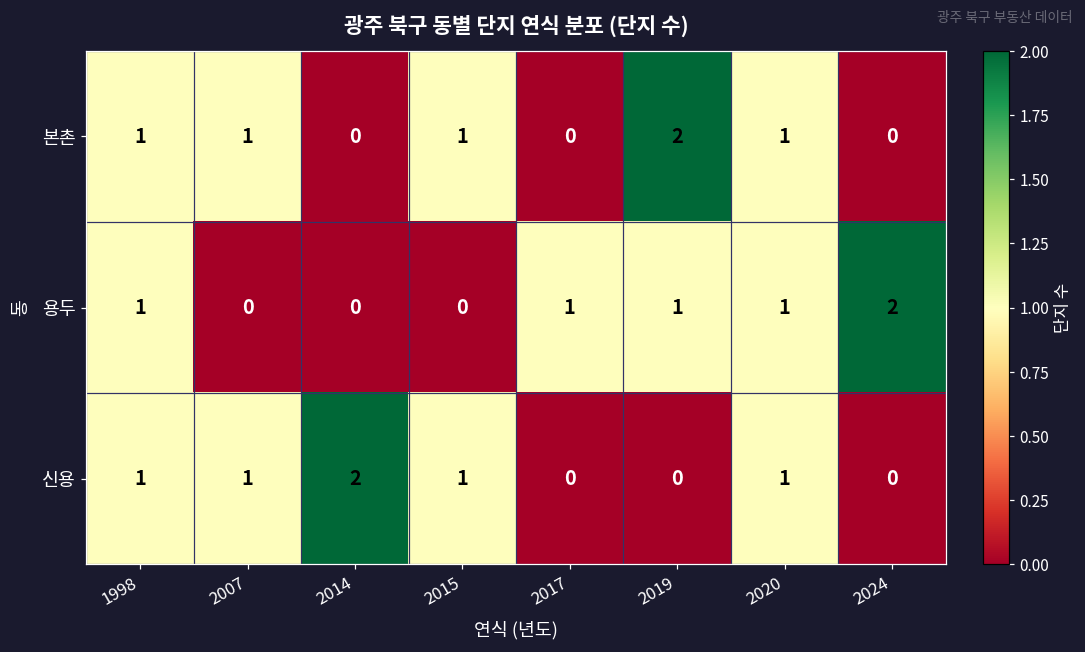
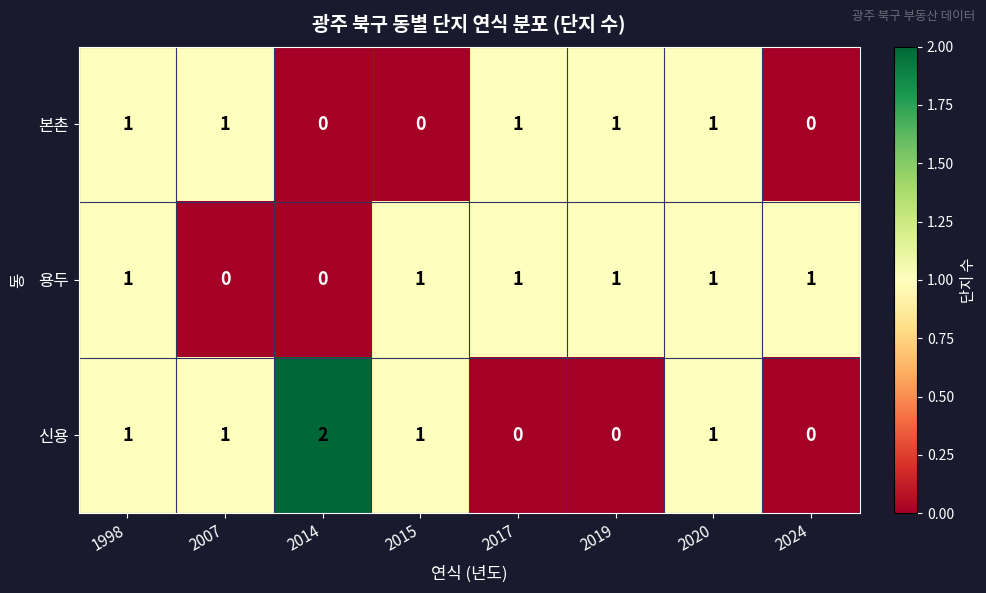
  {
    "본촌": {
      "1998": 1,
      "2007": 1,
      "2014": 0,
-     "2015": 1,
-     "2017": 0,
-     "2019": 2,
+     "2015": 0,
+     "2017": 1,
+     "2019": 1,
      "2020": 1,
      "2024": 0
    },
    "용두": {
      "1998": 1,
      "2007": 0,
      "2014": 0,
-     "2015": 0,
+     "2015": 1,
      "2017": 1,
      "2019": 1,
      "2020": 1,
-     "2024": 2
+     "2024": 1
    },
    "신용": {
      "1998": 1,
      "2007": 1,
      "2014": 2,
      "2015": 1,
      "2017": 0,
      "2019": 0,
      "2020": 1,
      "2024": 0
    }
  }
